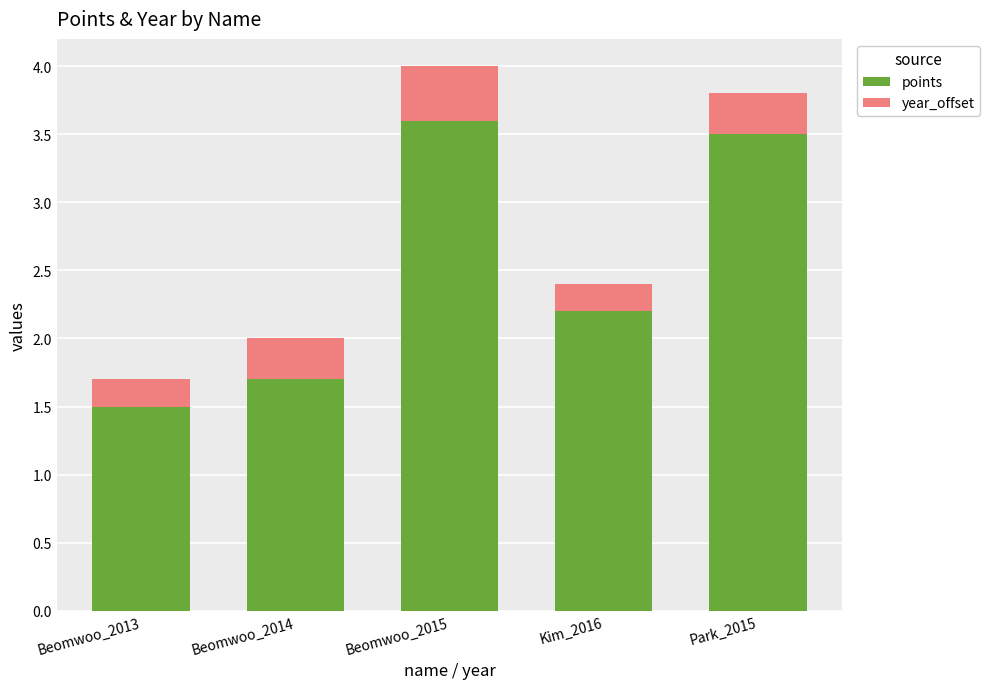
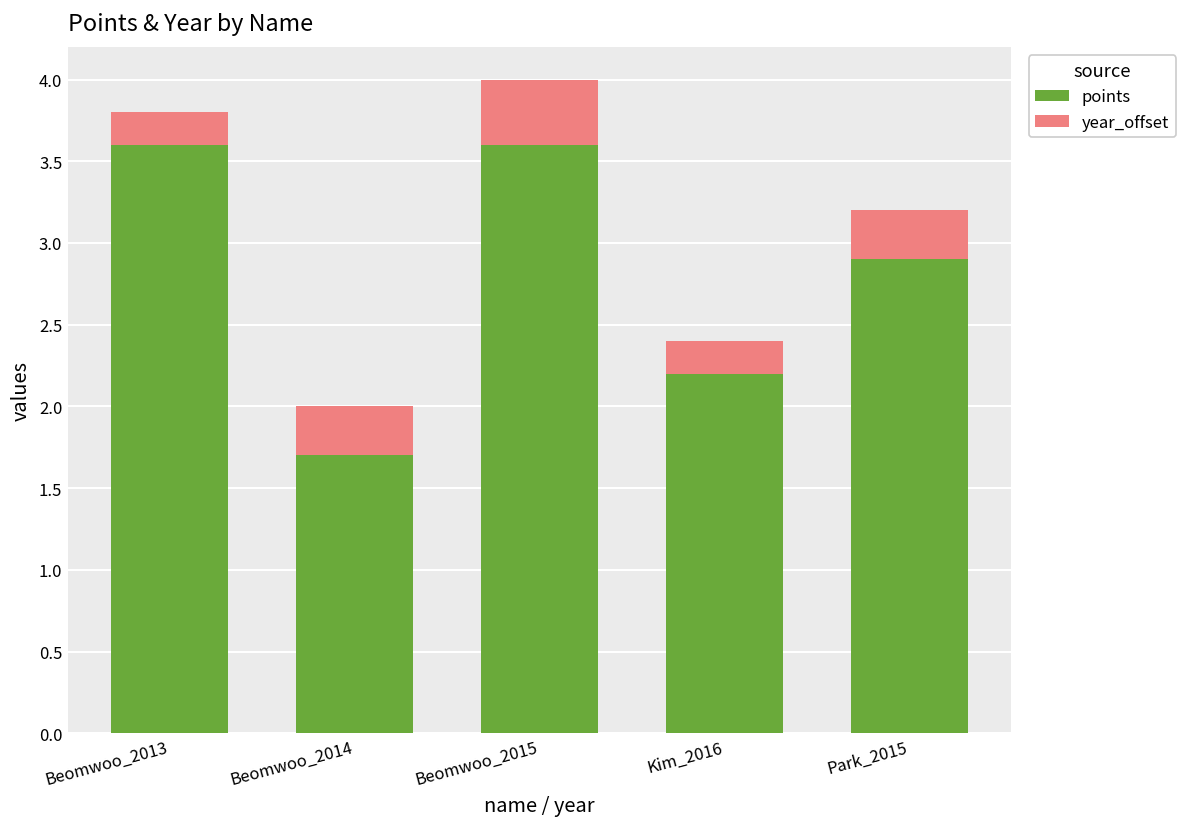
  {
    "points": {
-     "Beomwoo_2013": 1.5,
+     "Beomwoo_2013": 3.6,
      "Beomwoo_2014": 1.7,
      "Beomwoo_2015": 3.6,
      "Kim_2016": 2.2,
-     "Park_2015": 3.5
+     "Park_2015": 2.9
    },
    "year_offset": {
      "Beomwoo_2013": 0.2,
      "Beomwoo_2014": 0.3,
      "Beomwoo_2015": 0.4,
      "Kim_2016": 0.2,
      "Park_2015": 0.3
    }
  }
